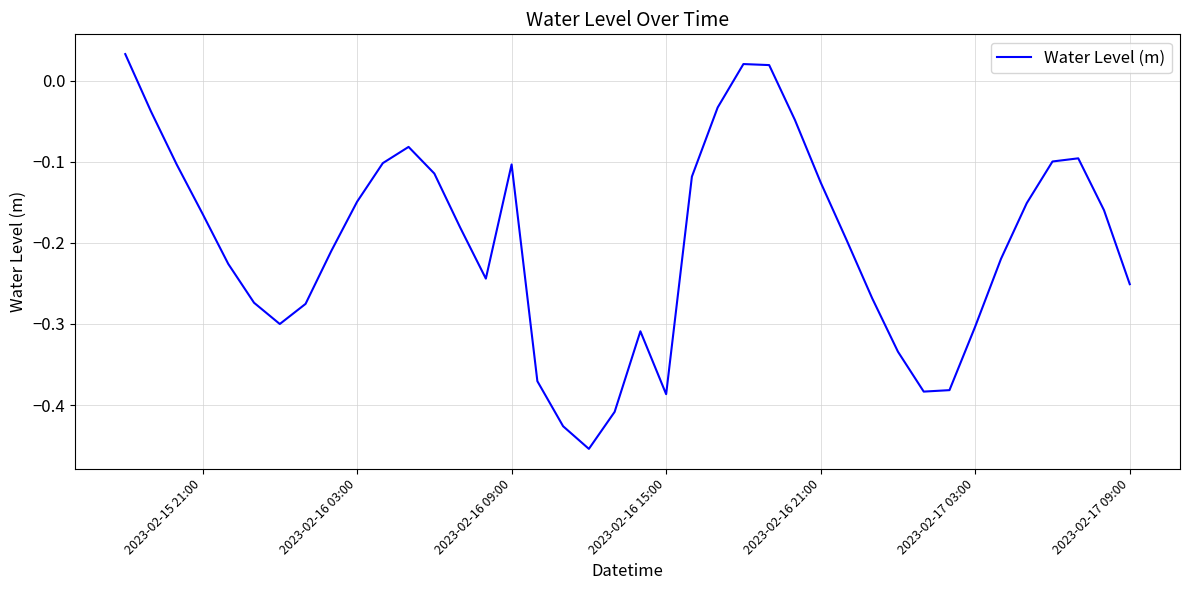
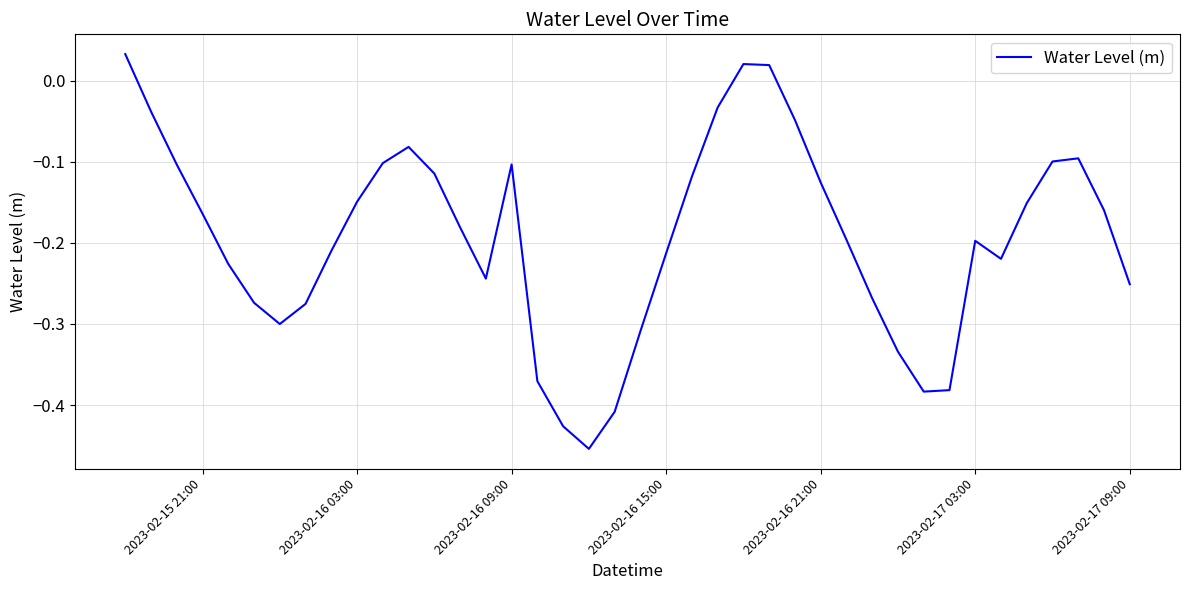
  {
    "2023-02-15 21:00": -0.16,
    "2023-02-16 03:00": -0.15,
    "2023-02-16 09:00": -0.10,
-   "2023-02-16 15:00": -0.39,
+   "2023-02-16 15:00": -0.21,
    "2023-02-16 21:00": -0.13,
-   "2023-02-17 03:00": -0.30,
+   "2023-02-17 03:00": -0.20,
    "2023-02-17 09:00": -0.25
  }
